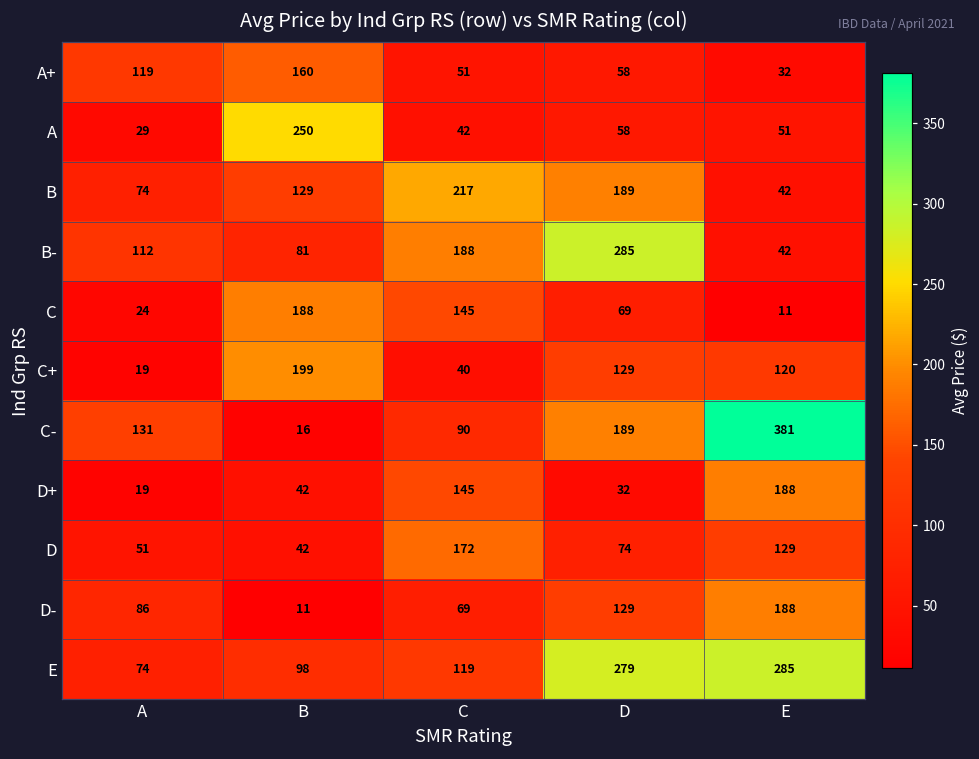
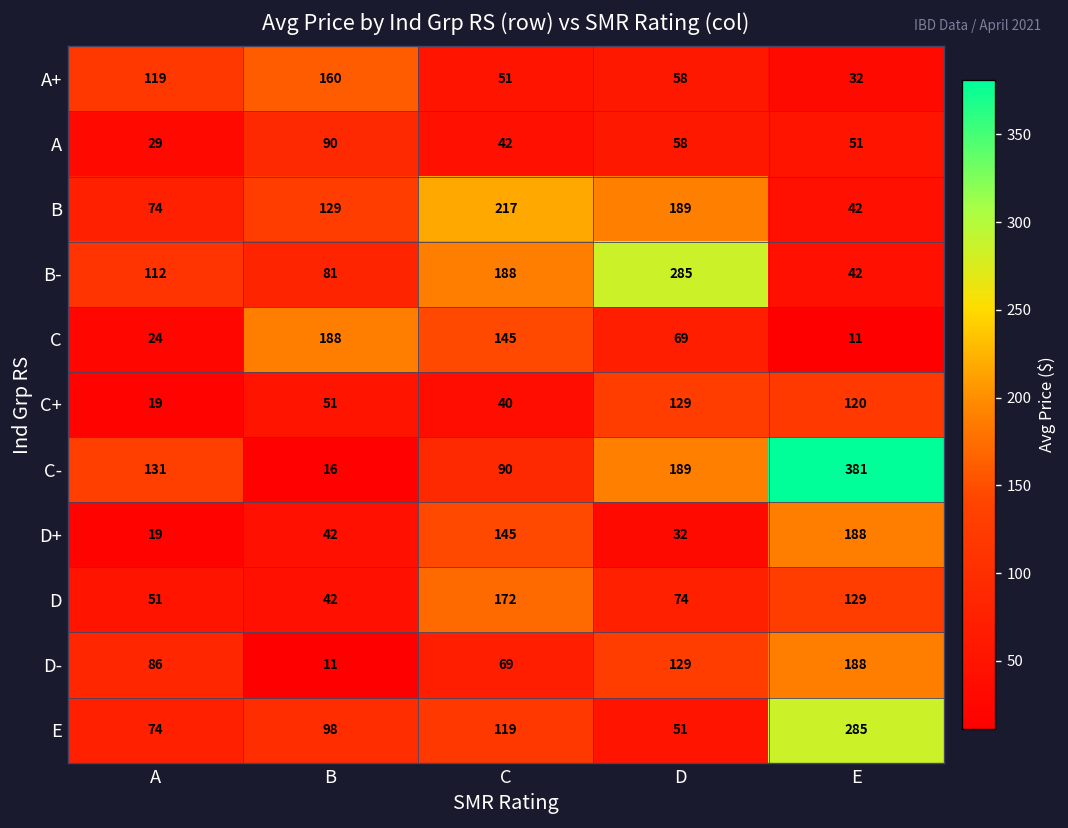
  {
    "A+": {
      "A": 119,
      "B": 160,
      "C": 51,
      "D": 58,
      "E": 32
    },
    "A": {
      "A": 29,
-     "B": 250,
+     "B": 90,
      "C": 42,
      "D": 58,
      "E": 51
    },
    "B": {
      "A": 74,
      "B": 129,
      "C": 217,
      "D": 189,
      "E": 42
    },
    "B-": {
      "A": 112,
      "B": 81,
      "C": 188,
      "D": 285,
      "E": 42
    },
    "C": {
      "A": 24,
      "B": 188,
      "C": 145,
      "D": 69,
      "E": 11
    },
    "C+": {
      "A": 19,
-     "B": 199,
+     "B": 51,
      "C": 40,
      "D": 129,
      "E": 120
    },
    "C-": {
      "A": 131,
      "B": 16,
      "C": 90,
      "D": 189,
      "E": 381
    },
    "D+": {
      "A": 19,
      "B": 42,
      "C": 145,
      "D": 32,
      "E": 188
    },
    "D": {
      "A": 51,
      "B": 42,
      "C": 172,
      "D": 74,
      "E": 129
    },
    "D-": {
      "A": 86,
      "B": 11,
      "C": 69,
      "D": 129,
      "E": 188
    },
    "E": {
      "A": 74,
      "B": 98,
      "C": 119,
-     "D": 279,
+     "D": 51,
      "E": 285
    }
  }
